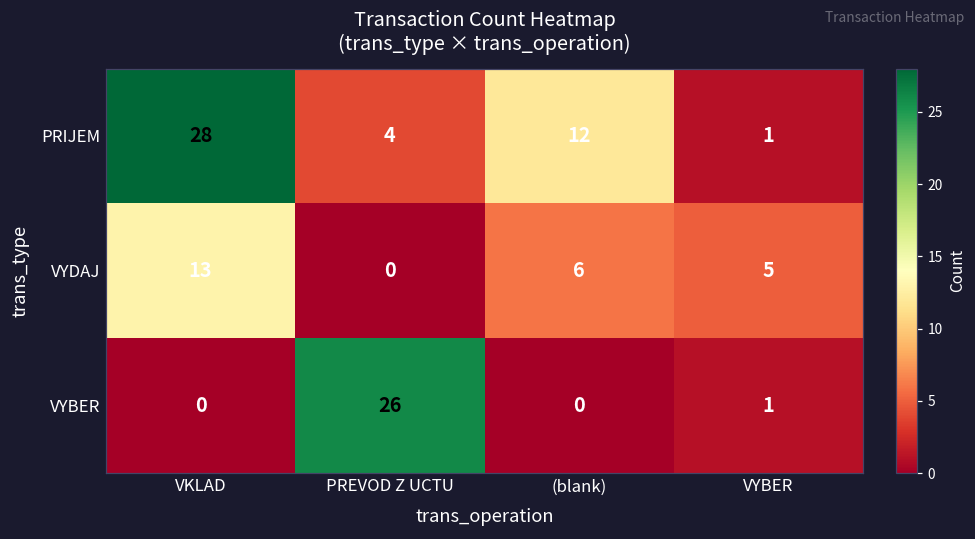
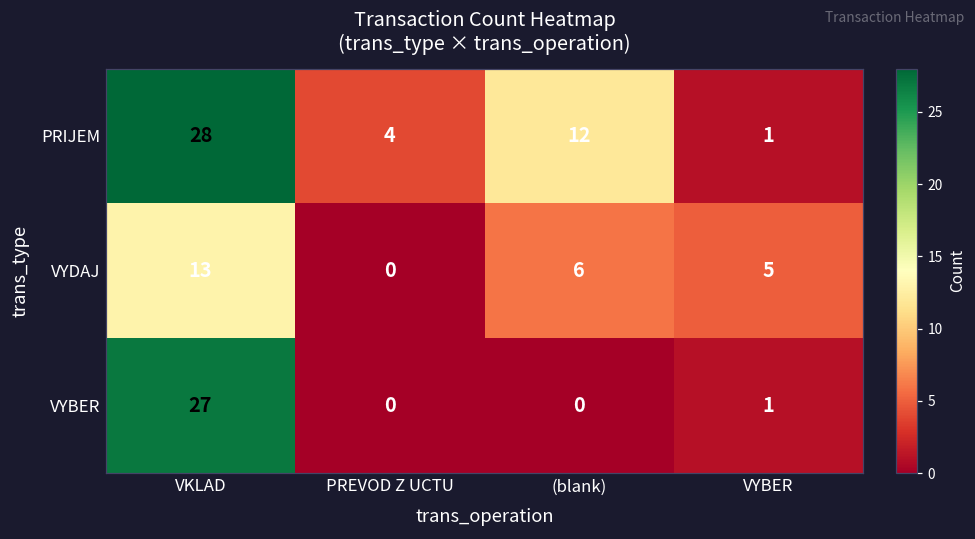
  {
    "PRIJEM": {
      "VKLAD": 28,
      "PREVOD Z UCTU": 4,
      "(blank)": 12,
      "VYBER": 1
    },
    "VYDAJ": {
      "VKLAD": 13,
      "PREVOD Z UCTU": 0,
      "(blank)": 6,
      "VYBER": 5
    },
    "VYBER": {
-     "VKLAD": 0,
-     "PREVOD Z UCTU": 26,
+     "VKLAD": 27,
+     "PREVOD Z UCTU": 0,
      "(blank)": 0,
      "VYBER": 1
    }
  }
